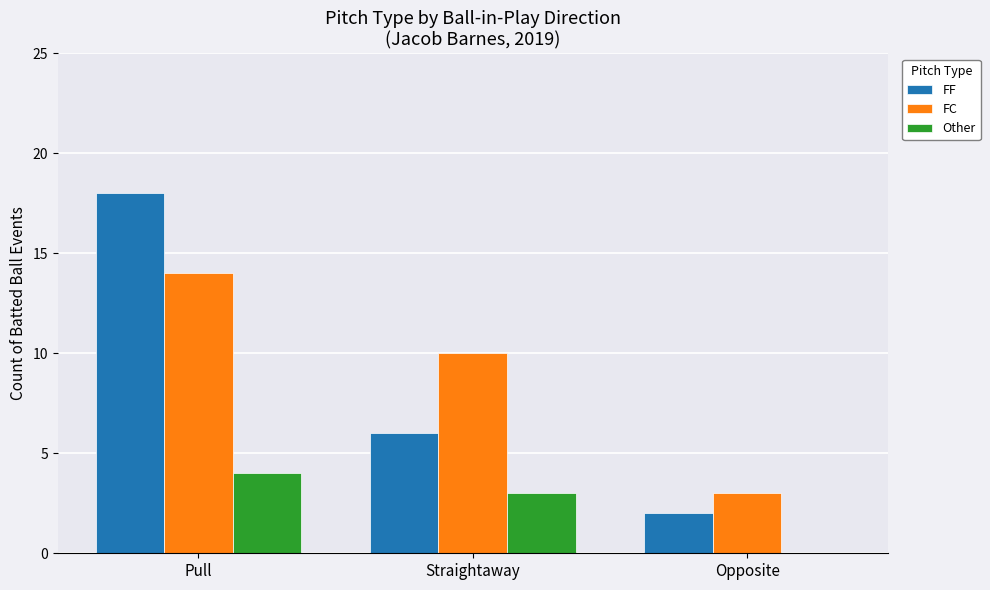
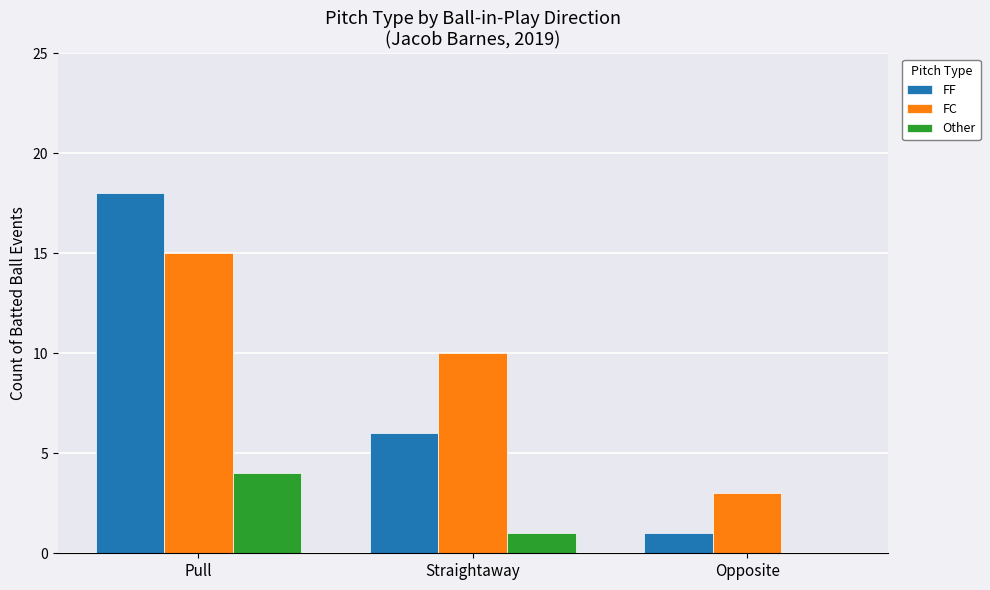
  {
    "FF": {
      "Pull": 18,
      "Straightaway": 6,
-     "Opposite": 2
+     "Opposite": 1
    },
    "FC": {
-     "Pull": 14,
+     "Pull": 15,
      "Straightaway": 10,
      "Opposite": 3
    },
    "Other": {
      "Pull": 4,
-     "Straightaway": 3,
+     "Straightaway": 1,
      "Opposite": 0
    }
  }
